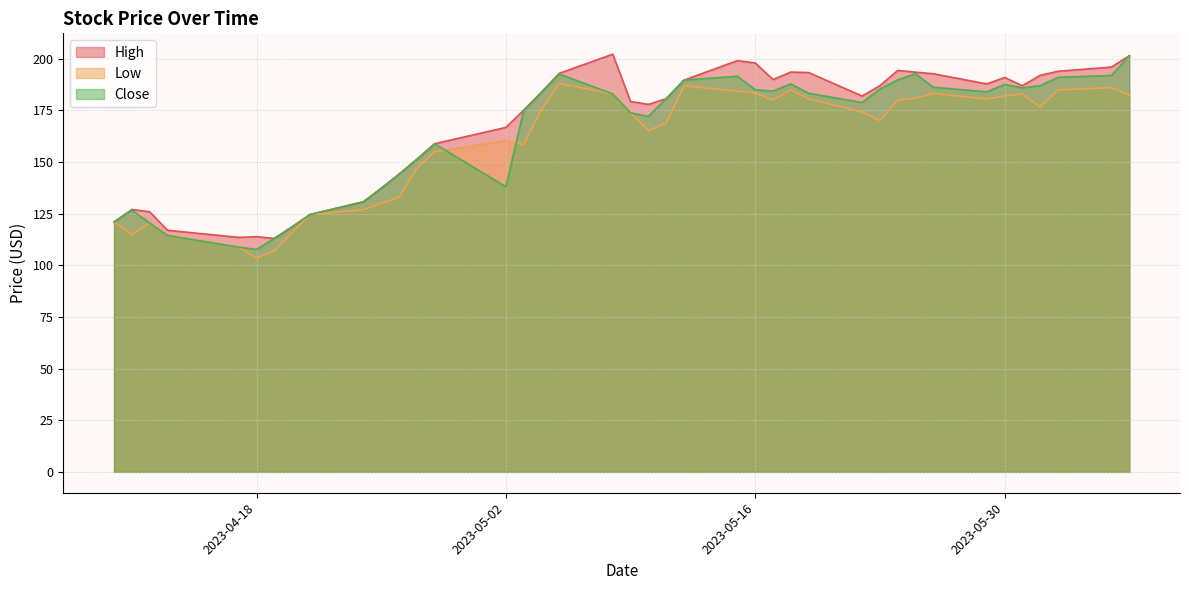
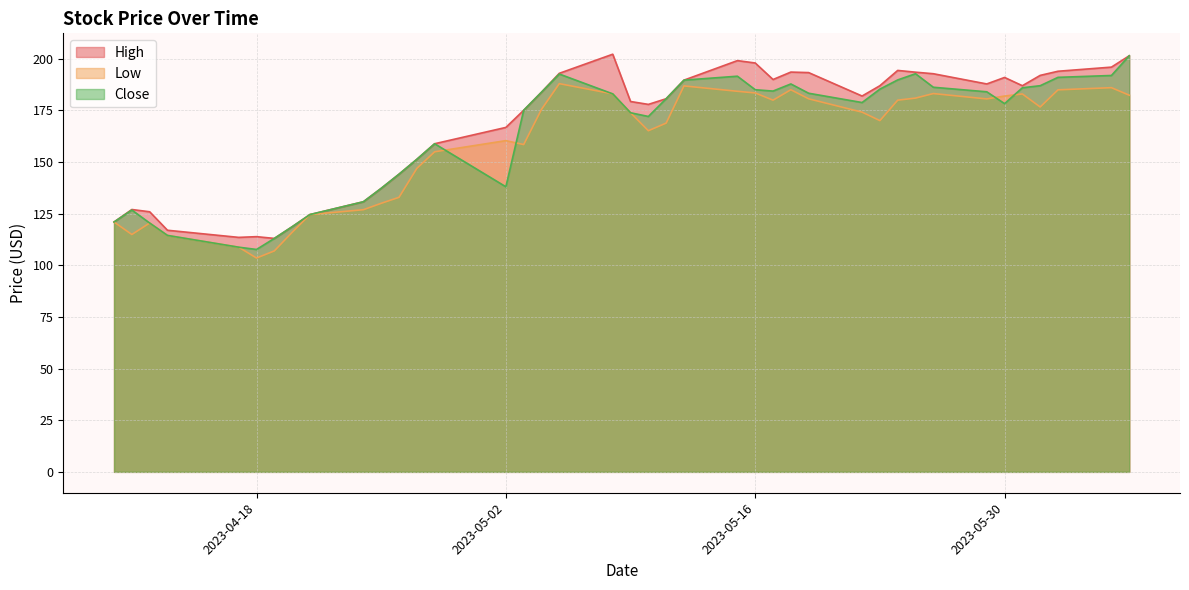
  {
    "Close": {
      "2023-04-18": 108,
      "2023-05-02": 138,
      "2023-05-16": 185,
-     "2023-05-30": 188
+     "2023-05-30": 178
    }
  }
